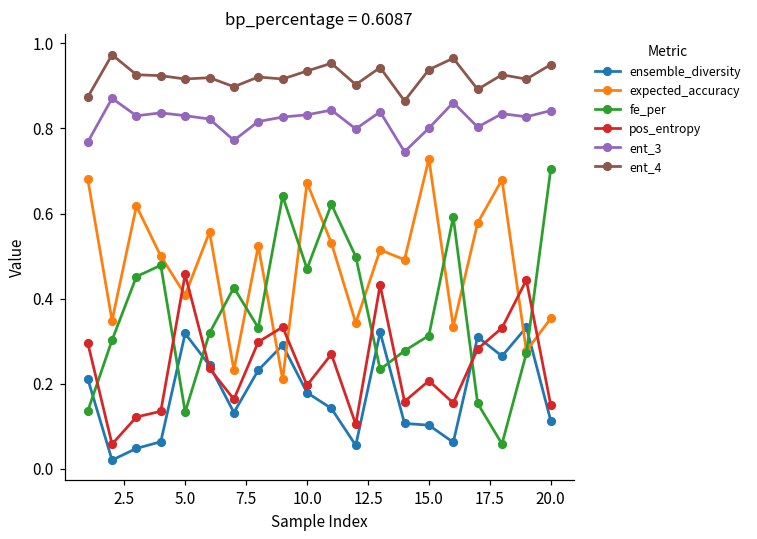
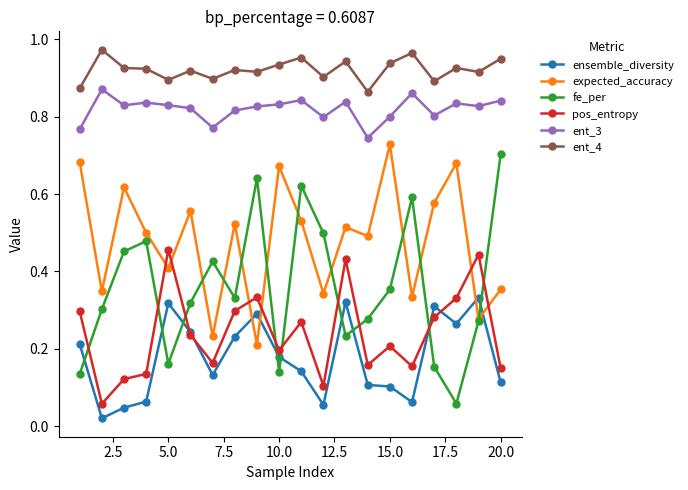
  {
    "ensemble_diversity": {
      "5.0": 0.32,
      "10.0": 0.18,
      "15.0": 0.10,
      "20.0": 0.11
    },
    "expected_accuracy": {
      "5.0": 0.41,
      "10.0": 0.67,
      "15.0": 0.73,
      "20.0": 0.35
    },
    "fe_per": {
-     "5.0": 0.13,
-     "10.0": 0.47,
-     "15.0": 0.31,
+     "5.0": 0.16,
+     "10.0": 0.14,
+     "15.0": 0.35,
      "20.0": 0.70
    },
    "pos_entropy": {
      "5.0": 0.46,
      "10.0": 0.20,
      "15.0": 0.21,
      "20.0": 0.15
    },
    "ent_3": {
      "5.0": 0.83,
      "10.0": 0.83,
      "15.0": 0.80,
      "20.0": 0.84
    },
    "ent_4": {
-     "5.0": 0.92,
+     "5.0": 0.90,
      "10.0": 0.93,
      "15.0": 0.94,
      "20.0": 0.95
    }
  }
